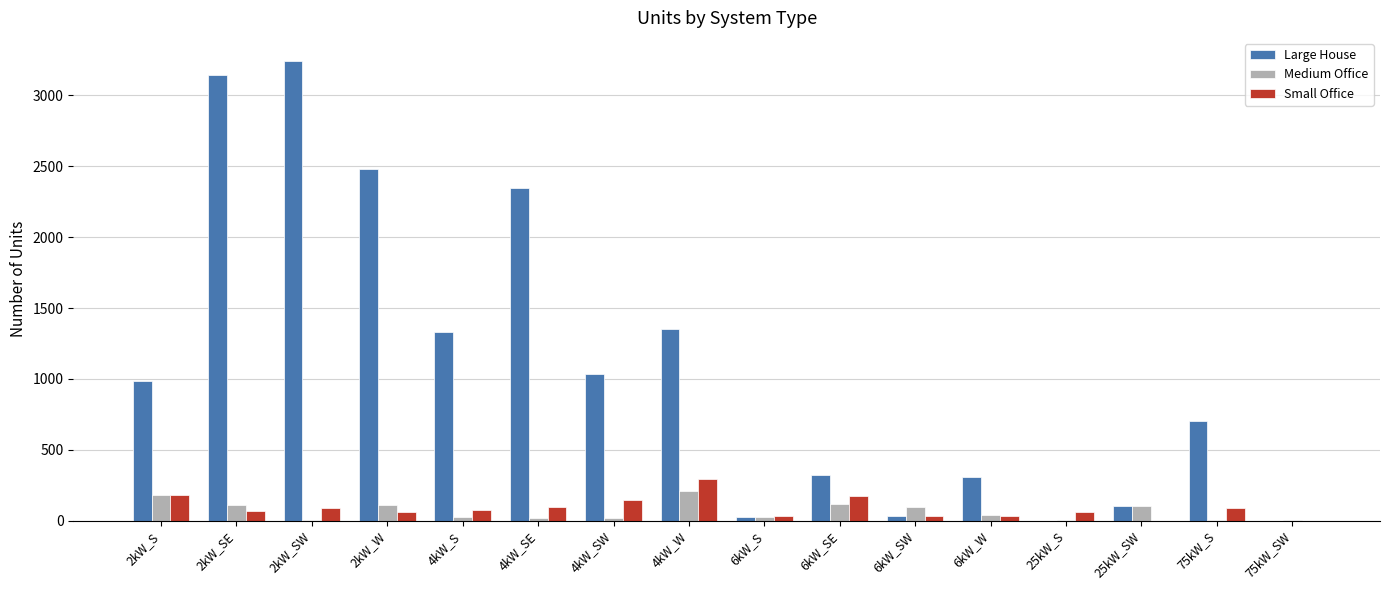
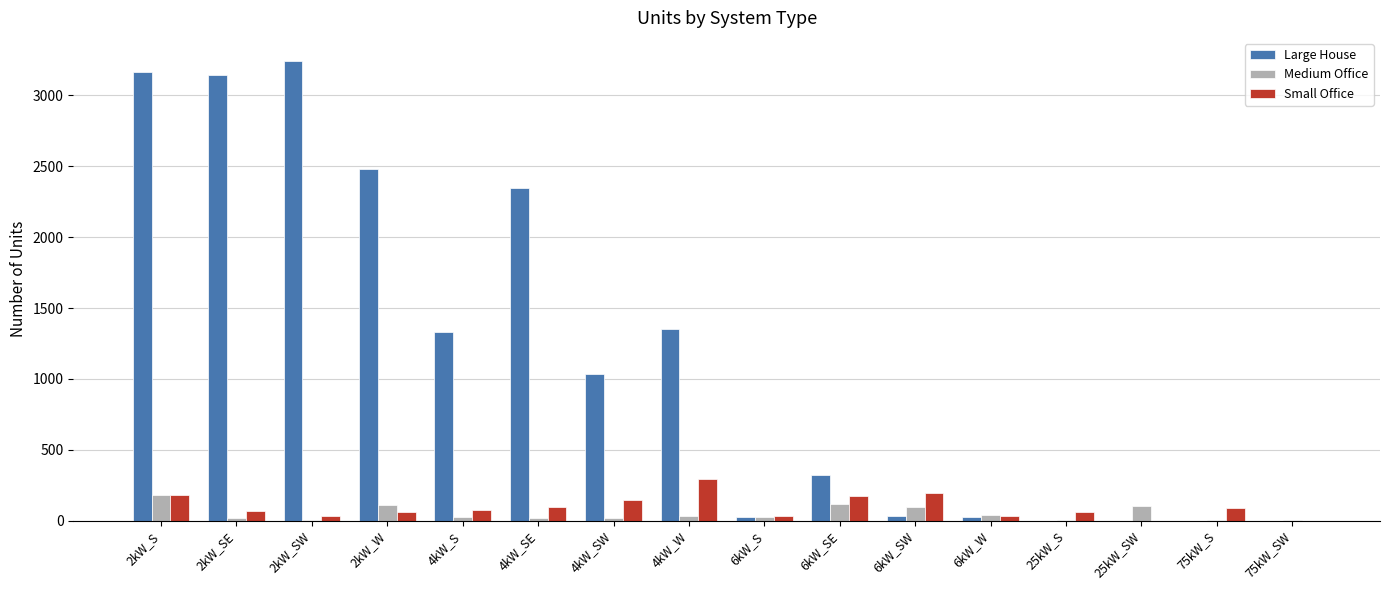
  {
    "Large House": {
-     "2kW_S": 980,
+     "2kW_S": 3160,
      "2kW_SE": 3140,
      "2kW_SW": 3240,
      "2kW_W": 2480,
      "4kW_S": 1330,
      "4kW_SE": 2350,
      "4kW_SW": 1030,
      "4kW_W": 1350,
      "6kW_S": 30,
      "6kW_SE": 320,
      "6kW_SW": 30,
-     "6kW_W": 310,
+     "6kW_W": 20,
      "25kW_S": 0,
-     "25kW_SW": 100,
-     "75kW_S": 700,
+     "25kW_SW": 0,
+     "75kW_S": 0,
      "75kW_SW": 0
    },
    "Medium Office": {
      "2kW_S": 180,
-     "2kW_SE": 110,
+     "2kW_SE": 20,
      "2kW_W": 110,
      "4kW_S": 20,
      "4kW_SE": 20,
      "4kW_SW": 20,
-     "4kW_W": 210,
+     "4kW_W": 30,
      "6kW_S": 30,
      "6kW_SE": 120,
      "6kW_SW": 100,
      "6kW_W": 40,
      "25kW_SW": 100
    },
    "Small Office": {
      "2kW_S": 180,
      "2kW_SE": 70,
-     "2kW_SW": 90,
+     "2kW_SW": 30,
      "2kW_W": 60,
      "4kW_S": 80,
      "4kW_SE": 100,
      "4kW_SW": 140,
      "4kW_W": 290,
      "6kW_S": 40,
      "6kW_SE": 180,
-     "6kW_SW": 30,
+     "6kW_SW": 190,
      "6kW_W": 30,
      "25kW_S": 60,
      "25kW_SW": 0,
      "75kW_S": 90,
      "75kW_SW": 0
    }
  }
